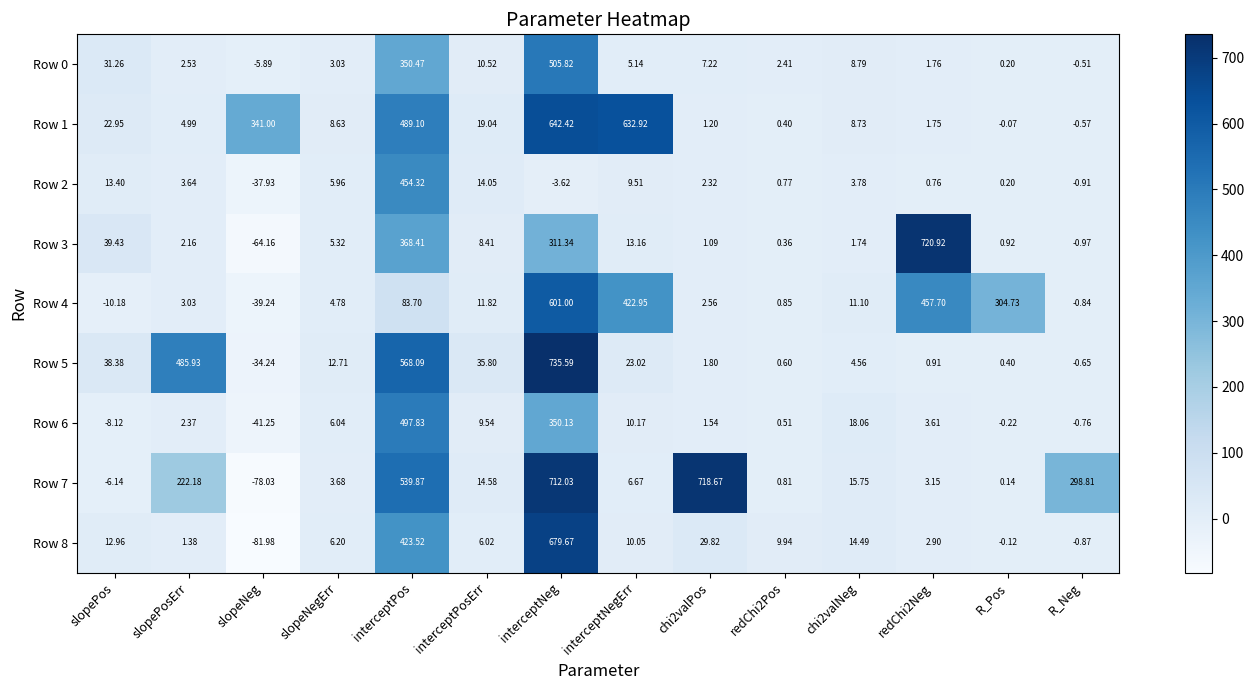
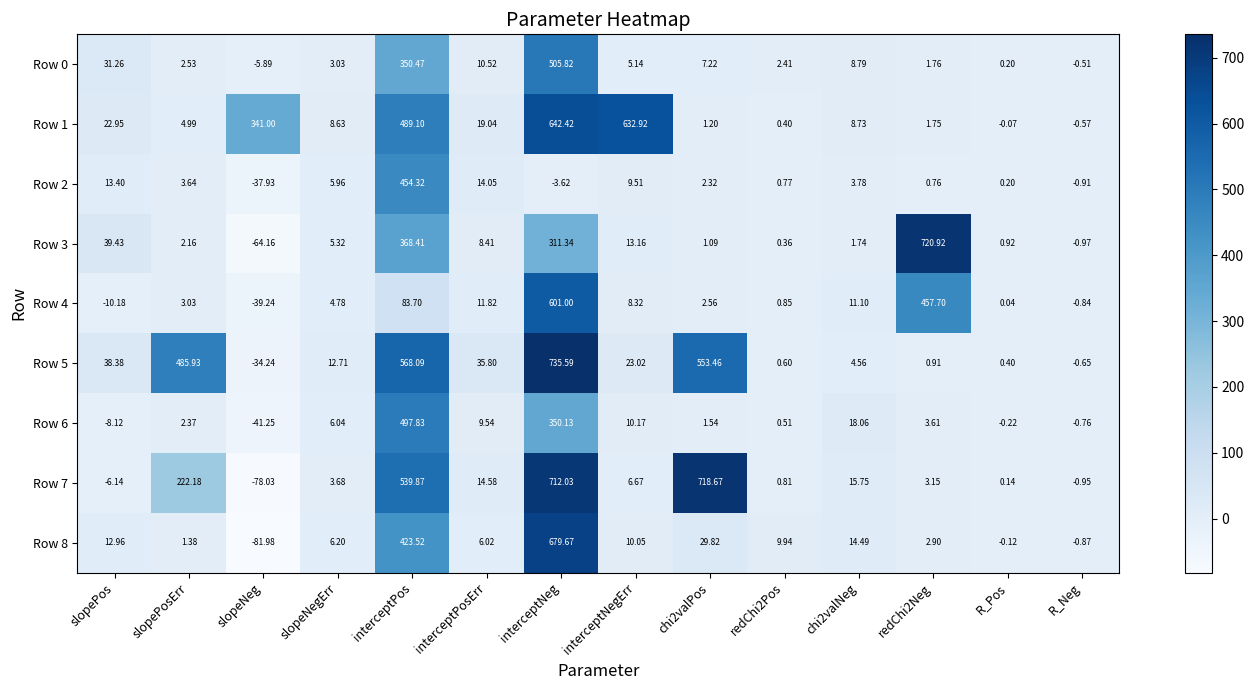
  {
    "Row 0": {
      "slopePos": 31.26,
      "slopePosErr": 2.53,
      "slopeNeg": -5.89,
      "slopeNegErr": 3.03,
      "interceptPos": 350.47,
      "interceptPosErr": 10.52,
      "interceptNeg": 505.82,
      "interceptNegErr": 5.14,
      "chi2valPos": 7.22,
      "redChi2Pos": 2.41,
      "chi2valNeg": 8.79,
      "redChi2Neg": 1.76,
      "R_Pos": 0.20,
      "R_Neg": -0.51
    },
    "Row 1": {
      "slopePos": 22.95,
      "slopePosErr": 4.99,
      "slopeNeg": 341.00,
      "slopeNegErr": 8.63,
      "interceptPos": 489.10,
      "interceptPosErr": 19.04,
      "interceptNeg": 642.42,
      "interceptNegErr": 632.92,
      "chi2valPos": 1.20,
      "redChi2Pos": 0.40,
      "chi2valNeg": 8.73,
      "redChi2Neg": 1.75,
      "R_Pos": -0.07,
      "R_Neg": -0.57
    },
    "Row 2": {
      "slopePos": 13.40,
      "slopePosErr": 3.64,
      "slopeNeg": -37.93,
      "slopeNegErr": 5.96,
      "interceptPos": 454.32,
      "interceptPosErr": 14.05,
      "interceptNeg": -3.62,
      "interceptNegErr": 9.51,
      "chi2valPos": 2.32,
      "redChi2Pos": 0.77,
      "chi2valNeg": 3.78,
      "redChi2Neg": 0.76,
      "R_Pos": 0.20,
      "R_Neg": -0.91
    },
    "Row 3": {
      "slopePos": 39.43,
      "slopePosErr": 2.16,
      "slopeNeg": -64.16,
      "slopeNegErr": 5.32,
      "interceptPos": 368.41,
      "interceptPosErr": 8.41,
      "interceptNeg": 311.34,
      "interceptNegErr": 13.16,
      "chi2valPos": 1.09,
      "redChi2Pos": 0.36,
      "chi2valNeg": 1.74,
      "redChi2Neg": 720.92,
      "R_Pos": 0.92,
      "R_Neg": -0.97
    },
    "Row 4": {
      "slopePos": -10.18,
      "slopePosErr": 3.03,
      "slopeNeg": -39.24,
      "slopeNegErr": 4.78,
      "interceptPos": 83.70,
      "interceptPosErr": 11.82,
      "interceptNeg": 601.00,
-     "interceptNegErr": 422.95,
+     "interceptNegErr": 8.32,
      "chi2valPos": 2.56,
      "redChi2Pos": 0.85,
      "chi2valNeg": 11.10,
      "redChi2Neg": 457.70,
-     "R_Pos": 304.73,
+     "R_Pos": 0.04,
      "R_Neg": -0.84
    },
    "Row 5": {
      "slopePos": 38.38,
      "slopePosErr": 485.93,
      "slopeNeg": -34.24,
      "slopeNegErr": 12.71,
      "interceptPos": 568.09,
      "interceptPosErr": 35.80,
      "interceptNeg": 735.59,
      "interceptNegErr": 23.02,
-     "chi2valPos": 1.80,
+     "chi2valPos": 553.46,
      "redChi2Pos": 0.60,
      "chi2valNeg": 4.56,
      "redChi2Neg": 0.91,
      "R_Pos": 0.40,
      "R_Neg": -0.65
    },
    "Row 6": {
      "slopePos": -8.12,
      "slopePosErr": 2.37,
      "slopeNeg": -41.25,
      "slopeNegErr": 6.04,
      "interceptPos": 497.83,
      "interceptPosErr": 9.54,
      "interceptNeg": 350.13,
      "interceptNegErr": 10.17,
      "chi2valPos": 1.54,
      "redChi2Pos": 0.51,
      "chi2valNeg": 18.06,
      "redChi2Neg": 3.61,
      "R_Pos": -0.22,
      "R_Neg": -0.76
    },
    "Row 7": {
      "slopePos": -6.14,
      "slopePosErr": 222.18,
      "slopeNeg": -78.03,
      "slopeNegErr": 3.68,
      "interceptPos": 539.87,
      "interceptPosErr": 14.58,
      "interceptNeg": 712.03,
      "interceptNegErr": 6.67,
      "chi2valPos": 718.67,
      "redChi2Pos": 0.81,
      "chi2valNeg": 15.75,
      "redChi2Neg": 3.15,
      "R_Pos": 0.14,
-     "R_Neg": 298.81
+     "R_Neg": -0.95
    },
    "Row 8": {
      "slopePos": 12.96,
      "slopePosErr": 1.38,
      "slopeNeg": -81.98,
      "slopeNegErr": 6.20,
      "interceptPos": 423.52,
      "interceptPosErr": 6.02,
      "interceptNeg": 679.67,
      "interceptNegErr": 10.05,
      "chi2valPos": 29.82,
      "redChi2Pos": 9.94,
      "chi2valNeg": 14.49,
      "redChi2Neg": 2.90,
      "R_Pos": -0.12,
      "R_Neg": -0.87
    }
  }
